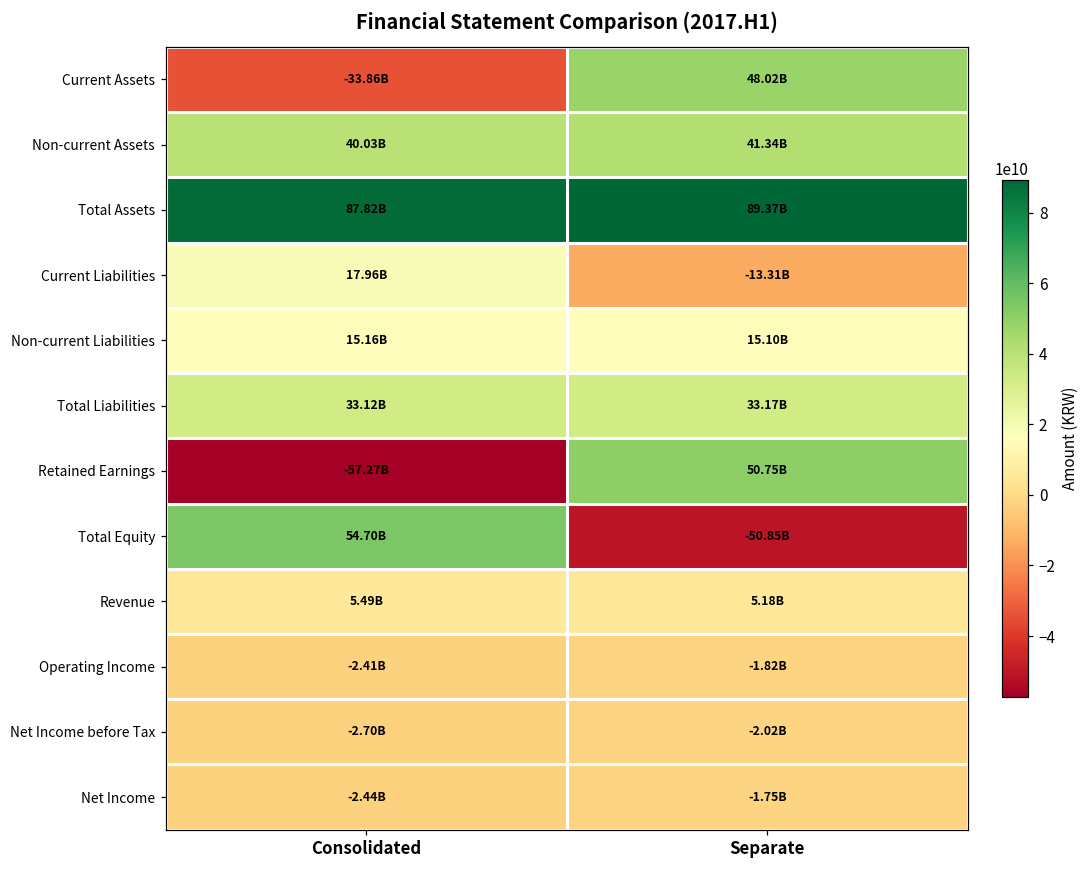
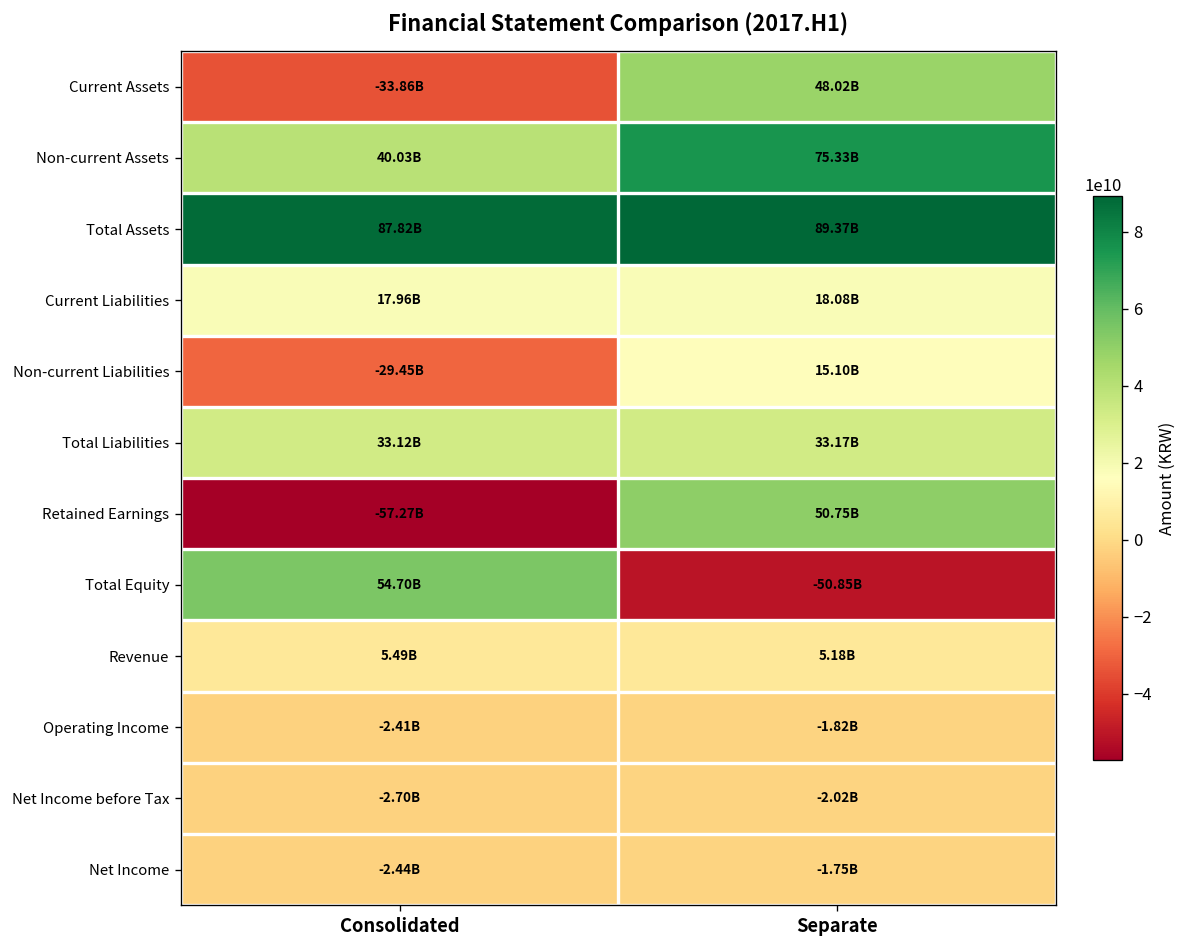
  {
    "Current Assets": {
      "Consolidated": "-33.86B",
      "Separate": "48.02B"
    },
    "Non-current Assets": {
      "Consolidated": "40.03B",
-     "Separate": "41.34B"
+     "Separate": "75.33B"
    },
    "Total Assets": {
      "Consolidated": "87.82B",
      "Separate": "89.37B"
    },
    "Current Liabilities": {
      "Consolidated": "17.96B",
-     "Separate": "-13.31B"
+     "Separate": "18.08B"
    },
    "Non-current Liabilities": {
-     "Consolidated": "15.16B",
+     "Consolidated": "-29.45B",
      "Separate": "15.10B"
    },
    "Total Liabilities": {
      "Consolidated": "33.12B",
      "Separate": "33.17B"
    },
    "Retained Earnings": {
      "Consolidated": "-57.27B",
      "Separate": "50.75B"
    },
    "Total Equity": {
      "Consolidated": "54.70B",
      "Separate": "-50.85B"
    },
    "Revenue": {
      "Consolidated": "5.49B",
      "Separate": "5.18B"
    },
    "Operating Income": {
      "Consolidated": "-2.41B",
      "Separate": "-1.82B"
    },
    "Net Income before Tax": {
      "Consolidated": "-2.70B",
      "Separate": "-2.02B"
    },
    "Net Income": {
      "Consolidated": "-2.44B",
      "Separate": "-1.75B"
    }
  }
